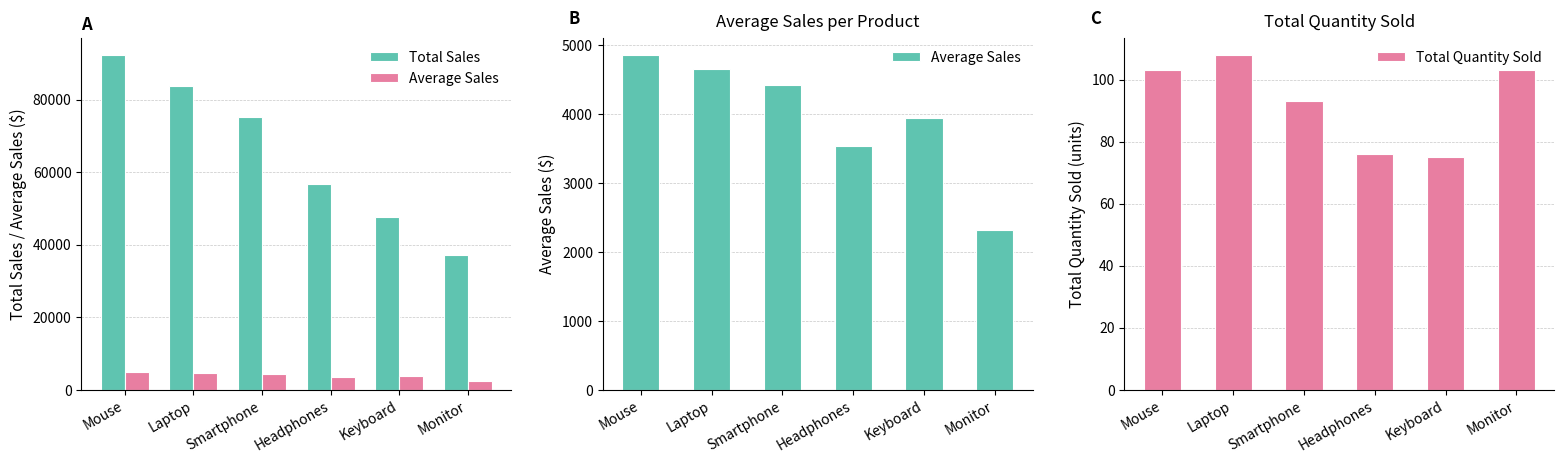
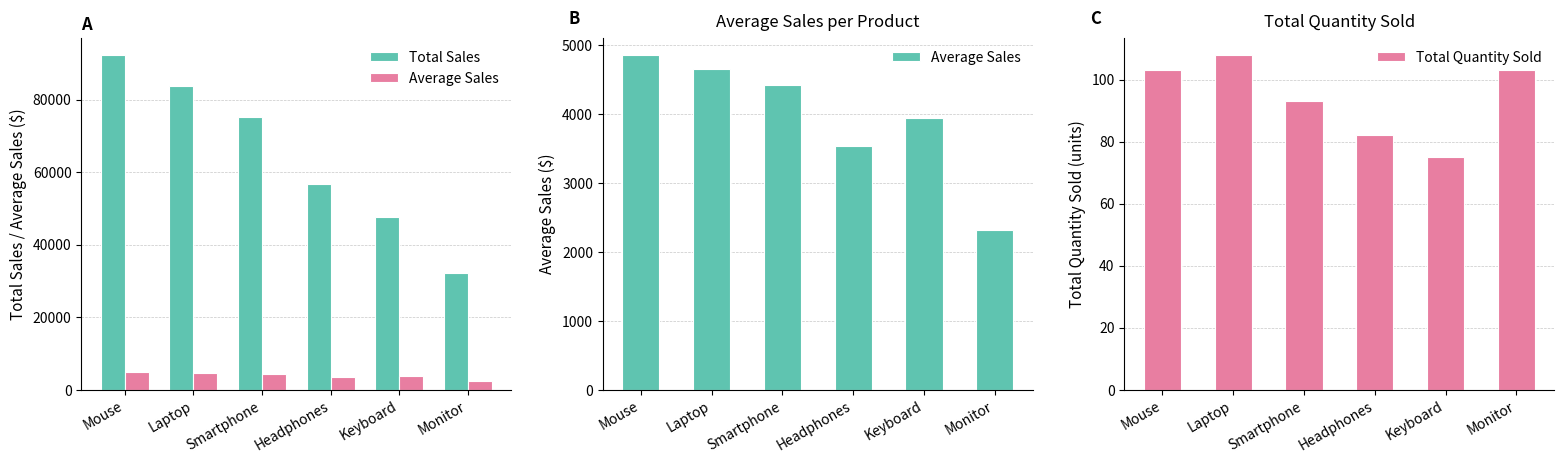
  {
    "A": {
      "Total Sales": {
        "Mouse": 92000,
        "Laptop": 84000,
        "Smartphone": 75000,
        "Headphones": 57000,
        "Keyboard": 48000,
-       "Monitor": 37000
+       "Monitor": 32000
      }
    },
    "Average Sales per Product": {
      "Mouse": 4900,
      "Laptop": 4700,
      "Smartphone": 4400,
      "Headphones": 3500,
      "Keyboard": 3900,
      "Monitor": 2300
    },
    "Total Quantity Sold": {
      "Mouse": 103,
      "Laptop": 108,
      "Smartphone": 93,
-     "Headphones": 76,
+     "Headphones": 82,
      "Keyboard": 75,
      "Monitor": 103
    }
  }
